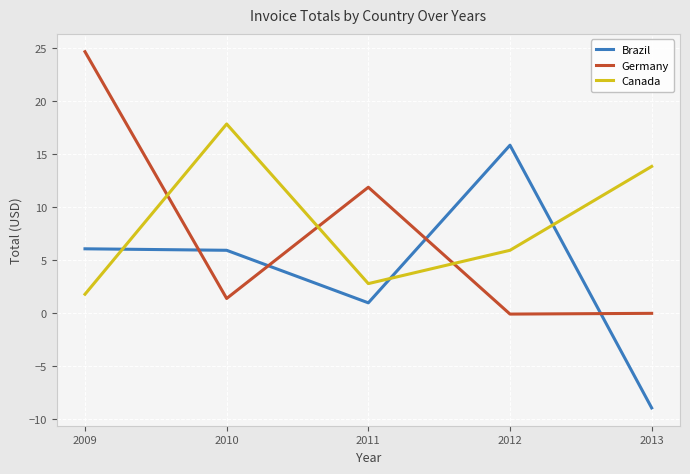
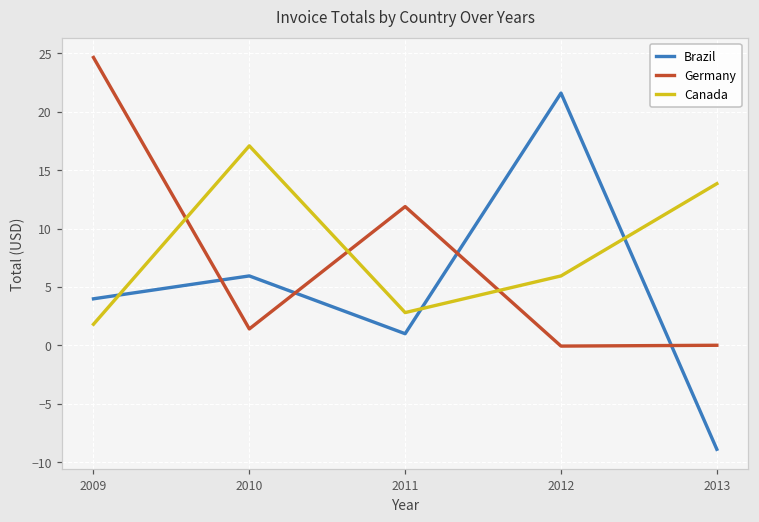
  {
    "Brazil": {
-     "2009": 6.1,
+     "2009": 4.0,
      "2010": 5.9,
      "2011": 1.0,
-     "2012": 15.8,
+     "2012": 21.6,
      "2013": -8.9
    },
    "Germany": {
      "2009": 24.7,
      "2010": 1.4,
      "2011": 11.9,
      "2012": -0.1,
      "2013": 0.0
    },
    "Canada": {
      "2009": 1.8,
-     "2010": 17.8,
+     "2010": 17.1,
      "2011": 2.8,
      "2012": 5.9,
      "2013": 13.8
    }
  }
